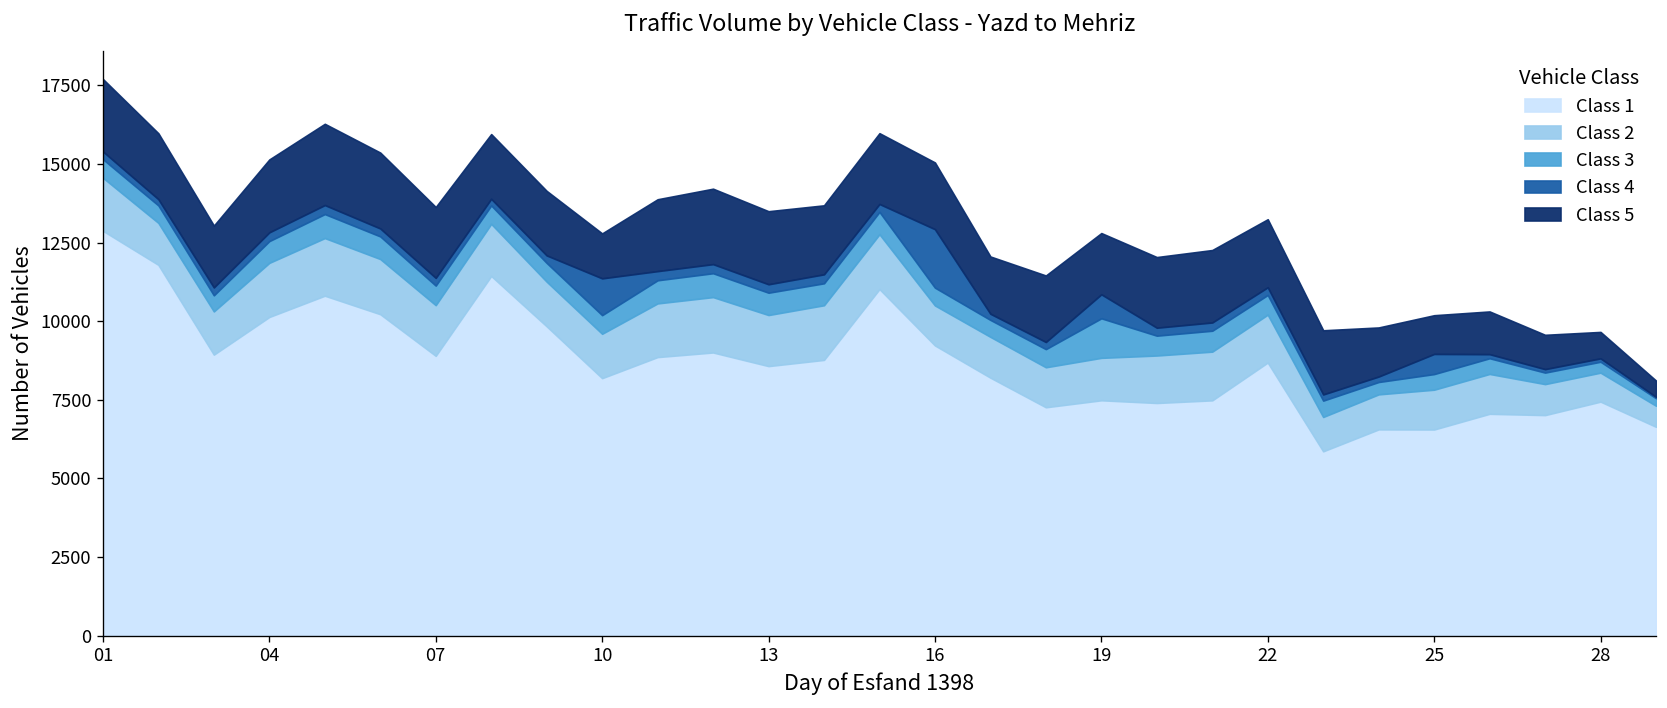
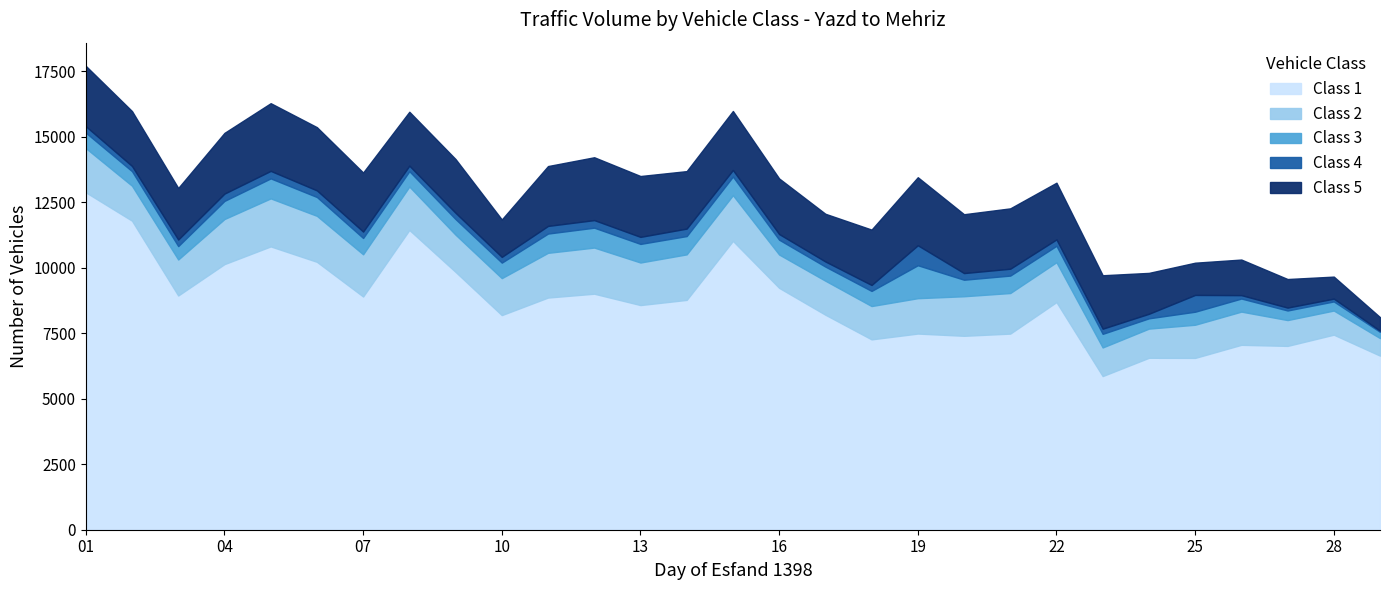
  {
    "Class 3": {
      "01": 600,
      "04": 700,
      "07": 600,
      "10": 600,
      "13": 700,
      "16": 600,
      "19": 1300,
      "22": 600,
      "25": 500,
      "28": 300
    },
    "Class 4": {
      "01": 200,
      "04": 300,
      "07": 200,
-     "10": 1200,
+     "10": 200,
      "13": 300,
-     "16": 1900,
+     "16": 200,
      "19": 800,
      "22": 200,
      "25": 600,
      "28": 100
    },
    "Class 5": {
      "01": 2300,
      "04": 2300,
      "07": 2300,
      "10": 1400,
      "13": 2300,
      "16": 2100,
-     "19": 1900,
+     "19": 2600,
      "22": 2200,
      "25": 1200,
      "28": 800
    }
  }
